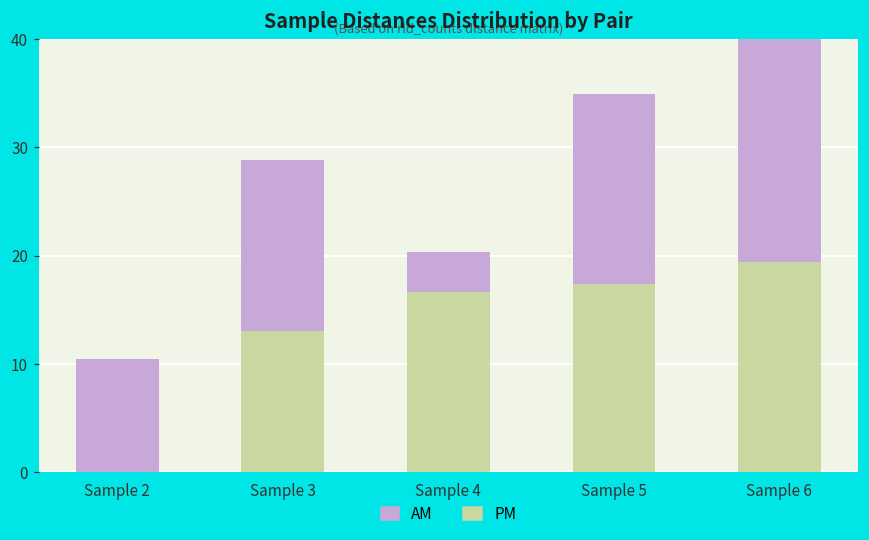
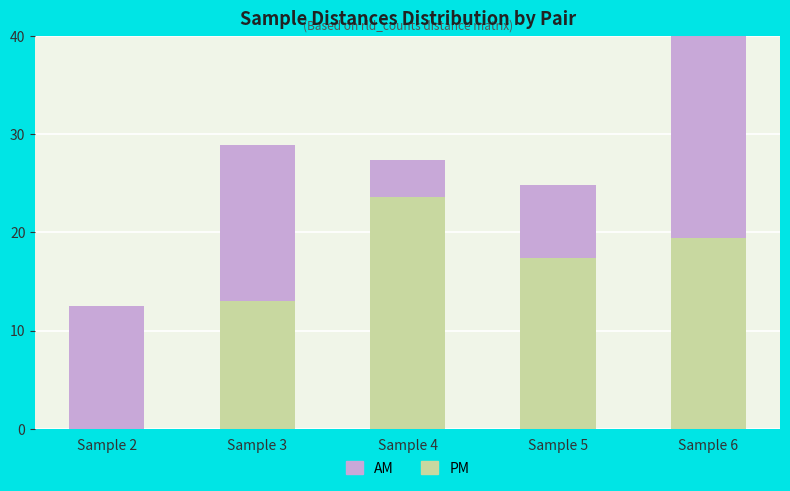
  {
    "PM": {
      "Sample 2": 0,
      "Sample 3": 13,
-     "Sample 4": 17,
+     "Sample 4": 24,
      "Sample 5": 17,
      "Sample 6": 19
    },
    "AM": {
-     "Sample 2": 10,
+     "Sample 2": 12,
      "Sample 3": 16,
      "Sample 4": 4,
-     "Sample 5": 18
+     "Sample 5": 7
    }
  }
